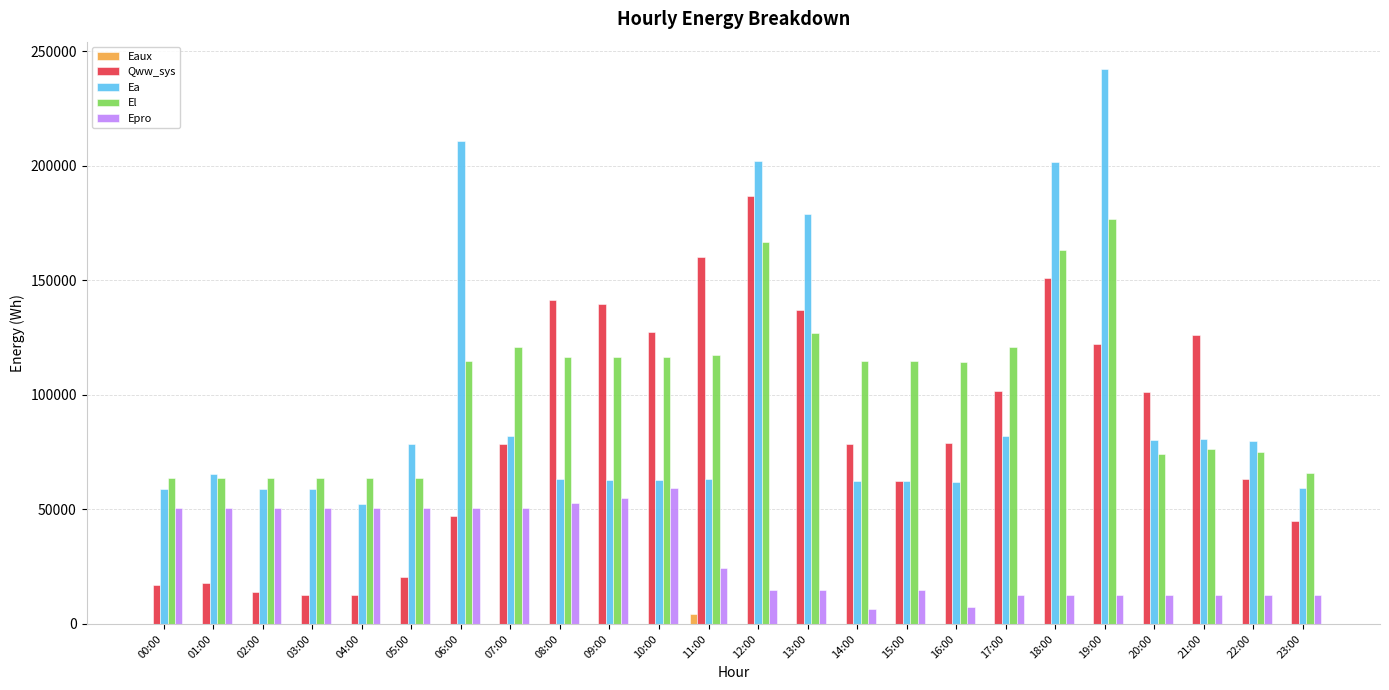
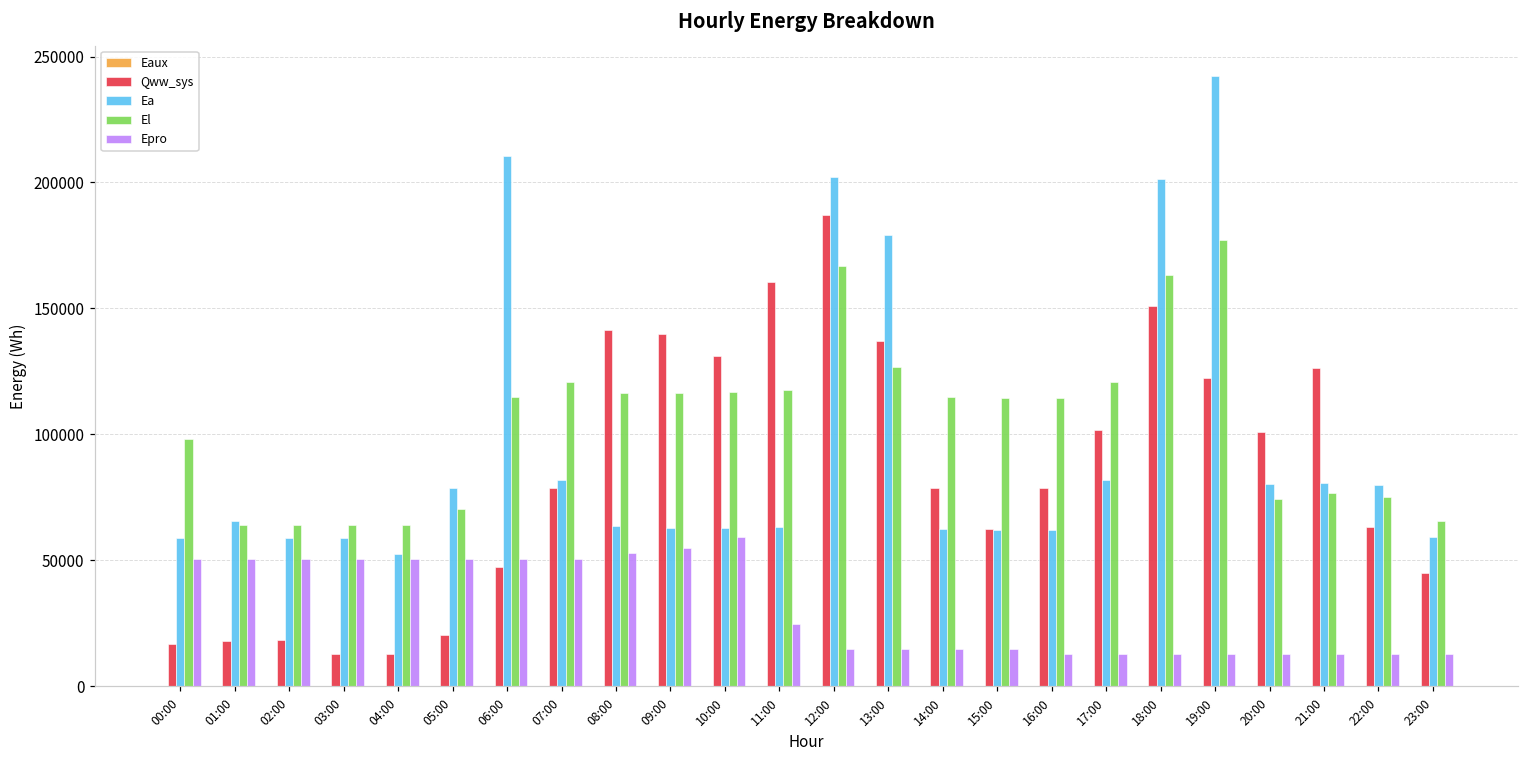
  {
    "Eaux": {
-     "11:00": 5000
+     "11:00": 0
    },
    "Qww_sys": {
      "00:00": 17000,
      "01:00": 18000,
-     "02:00": 14000,
+     "02:00": 18000,
      "03:00": 13000,
      "04:00": 13000,
      "05:00": 20000,
      "06:00": 47000,
      "07:00": 79000,
      "08:00": 141000,
      "09:00": 140000,
-     "10:00": 127000,
+     "10:00": 131000,
      "11:00": 160000,
      "12:00": 187000,
      "13:00": 137000,
      "14:00": 79000,
      "15:00": 62000,
      "16:00": 79000,
      "17:00": 102000,
      "18:00": 151000,
      "19:00": 122000,
      "20:00": 101000,
      "21:00": 126000,
      "22:00": 63000,
      "23:00": 45000
    },
    "Ea": {
      "00:00": 59000,
      "01:00": 66000,
      "02:00": 59000,
      "03:00": 59000,
      "04:00": 53000,
      "05:00": 79000,
      "06:00": 211000,
      "07:00": 82000,
      "08:00": 64000,
      "09:00": 63000,
      "10:00": 63000,
      "11:00": 63000,
      "12:00": 202000,
      "13:00": 179000,
      "14:00": 62000,
      "15:00": 62000,
      "16:00": 62000,
      "17:00": 82000,
      "18:00": 202000,
      "19:00": 242000,
      "20:00": 80000,
      "21:00": 81000,
      "22:00": 80000,
      "23:00": 59000
    },
    "El": {
-     "00:00": 64000,
+     "00:00": 98000,
      "01:00": 64000,
      "02:00": 64000,
      "03:00": 64000,
      "04:00": 64000,
-     "05:00": 64000,
+     "05:00": 71000,
      "06:00": 115000,
      "07:00": 121000,
      "08:00": 117000,
      "09:00": 117000,
      "10:00": 117000,
      "11:00": 118000,
      "12:00": 167000,
      "13:00": 127000,
      "14:00": 115000,
      "15:00": 115000,
      "16:00": 114000,
      "17:00": 121000,
      "18:00": 163000,
      "19:00": 177000,
      "20:00": 74000,
      "21:00": 77000,
      "22:00": 75000,
      "23:00": 66000
    },
    "Epro": {
      "00:00": 51000,
      "01:00": 51000,
      "02:00": 51000,
      "03:00": 51000,
      "04:00": 51000,
      "05:00": 51000,
      "06:00": 51000,
      "07:00": 51000,
      "08:00": 53000,
      "09:00": 55000,
      "10:00": 59000,
      "11:00": 25000,
      "12:00": 15000,
      "13:00": 15000,
-     "14:00": 7000,
+     "14:00": 15000,
      "15:00": 15000,
-     "16:00": 7000,
+     "16:00": 13000,
      "17:00": 13000,
      "18:00": 13000,
      "19:00": 13000,
      "20:00": 13000,
      "21:00": 13000,
      "22:00": 13000,
      "23:00": 13000
    }
  }
